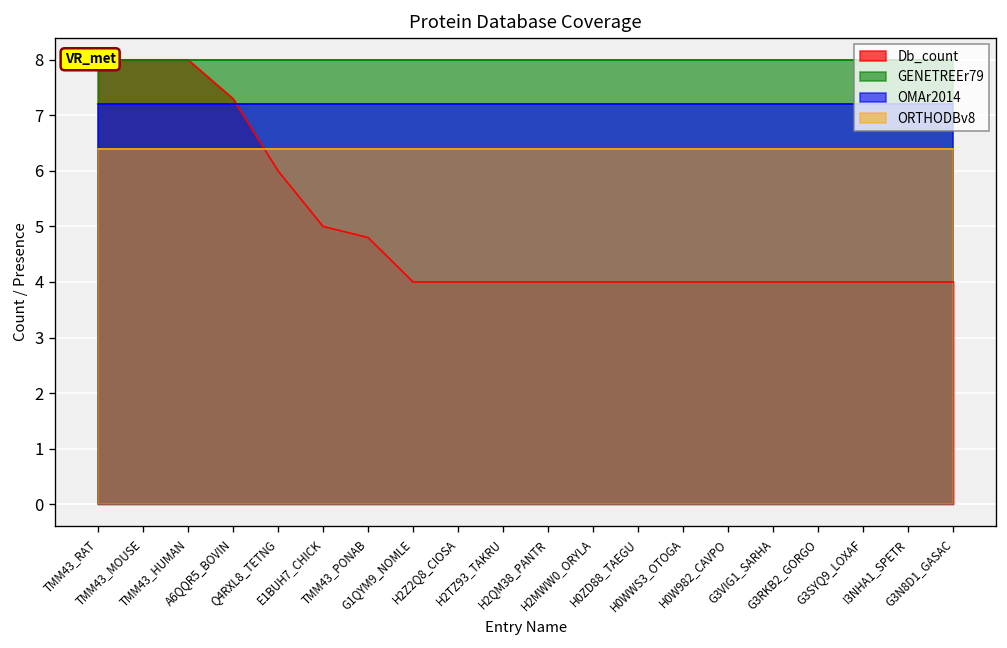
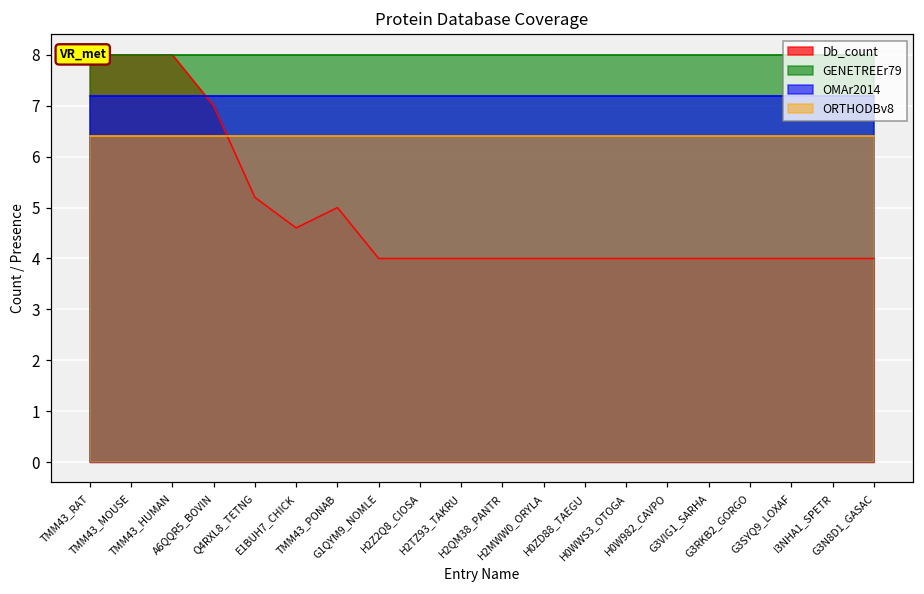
  {
    "Db_count": {
-     "A6QQR5_BOVIN": 7.3,
-     "Q4RXL8_TETNG": 6.0,
-     "E1BUH7_CHICK": 5.0,
-     "TMM43_PONAB": 4.8,
+     "A6QQR5_BOVIN": 7.0,
+     "Q4RXL8_TETNG": 5.2,
+     "E1BUH7_CHICK": 4.6,
+     "TMM43_PONAB": 5.0,
      "G1QYM9_NOMLE": 4.0,
      "H2Z2Q8_CIOSA": 4.0,
      "H2TZ93_TAKRU": 4.0,
      "H2QM38_PANTR": 4.0,
      "H2MWW0_ORYLA": 4.0,
      "H0ZD88_TAEGU": 4.0,
      "H0WWS3_OTOGA": 4.0,
      "H0W982_CAVPO": 4.0,
      "G3VIG1_SARHA": 4.0,
      "G3RKB2_GORGO": 4.0,
      "G3SYQ9_LOXAF": 4.0,
      "I3NHA1_SPETR": 4.0,
      "G3N8D1_GASAC": 4.0
    },
    "GENETREEr79": {
      "A6QQR5_BOVIN": 8.0,
      "Q4RXL8_TETNG": 8.0,
      "E1BUH7_CHICK": 8.0,
      "TMM43_PONAB": 8.0,
      "G1QYM9_NOMLE": 8.0,
      "H2Z2Q8_CIOSA": 8.0,
      "H2TZ93_TAKRU": 8.0,
      "H2QM38_PANTR": 8.0,
      "H2MWW0_ORYLA": 8.0,
      "H0ZD88_TAEGU": 8.0,
      "H0WWS3_OTOGA": 8.0,
      "H0W982_CAVPO": 8.0,
      "G3VIG1_SARHA": 8.0,
      "G3RKB2_GORGO": 8.0
    },
    "OMAr2014": {
      "TMM43_RAT": 7.2,
      "TMM43_MOUSE": 7.2,
      "TMM43_HUMAN": 7.2,
      "A6QQR5_BOVIN": 7.2,
      "Q4RXL8_TETNG": 7.2,
      "E1BUH7_CHICK": 7.2,
      "TMM43_PONAB": 7.2,
      "G1QYM9_NOMLE": 7.2,
      "H2Z2Q8_CIOSA": 7.2,
      "H2TZ93_TAKRU": 7.2,
      "H2QM38_PANTR": 7.2,
      "H2MWW0_ORYLA": 7.2,
      "H0ZD88_TAEGU": 7.2,
      "H0WWS3_OTOGA": 7.2,
      "H0W982_CAVPO": 7.2,
      "G3VIG1_SARHA": 7.2,
      "G3RKB2_GORGO": 7.2
    },
    "ORTHODBv8": {
      "TMM43_RAT": 6.4,
      "TMM43_MOUSE": 6.4,
      "TMM43_HUMAN": 6.4,
      "A6QQR5_BOVIN": 6.4,
      "Q4RXL8_TETNG": 6.4,
      "E1BUH7_CHICK": 6.4,
      "TMM43_PONAB": 6.4,
      "G1QYM9_NOMLE": 6.4,
      "H2Z2Q8_CIOSA": 6.4,
      "H2TZ93_TAKRU": 6.4,
      "H2QM38_PANTR": 6.4,
      "H2MWW0_ORYLA": 6.4,
      "H0ZD88_TAEGU": 6.4,
      "H0WWS3_OTOGA": 6.4,
      "H0W982_CAVPO": 6.4,
      "G3VIG1_SARHA": 6.4,
      "G3RKB2_GORGO": 6.4,
      "G3SYQ9_LOXAF": 6.4,
      "I3NHA1_SPETR": 6.4,
      "G3N8D1_GASAC": 6.4
    }
  }
